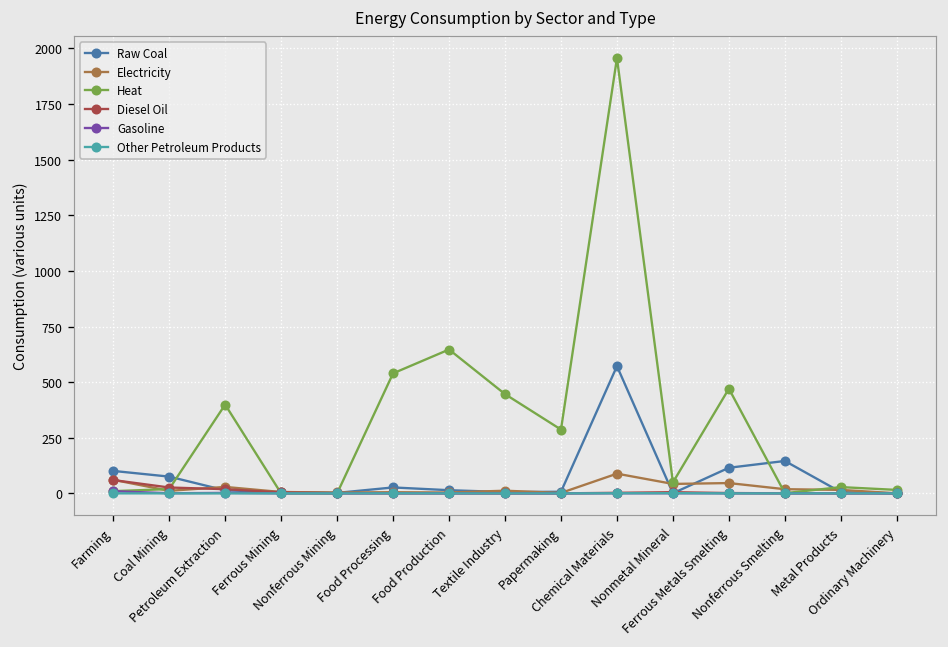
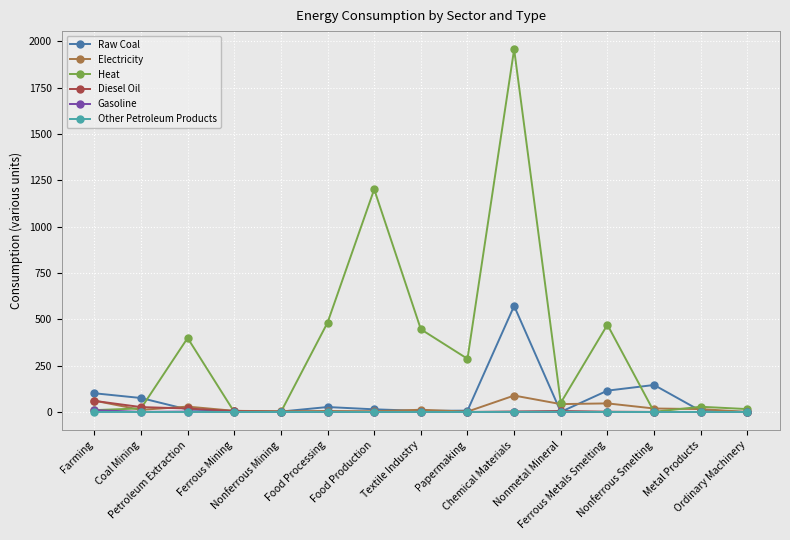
  {
    "Heat": {
      "Petroleum Extraction": 400,
-     "Food Processing": 540,
-     "Food Production": 650,
+     "Food Processing": 480,
+     "Food Production": 1200,
      "Textile Industry": 450,
      "Papermaking": 290,
      "Chemical Materials": 1960,
      "Ferrous Metals Smelting": 470,
      "Ordinary Machinery": 20
    }
  }
